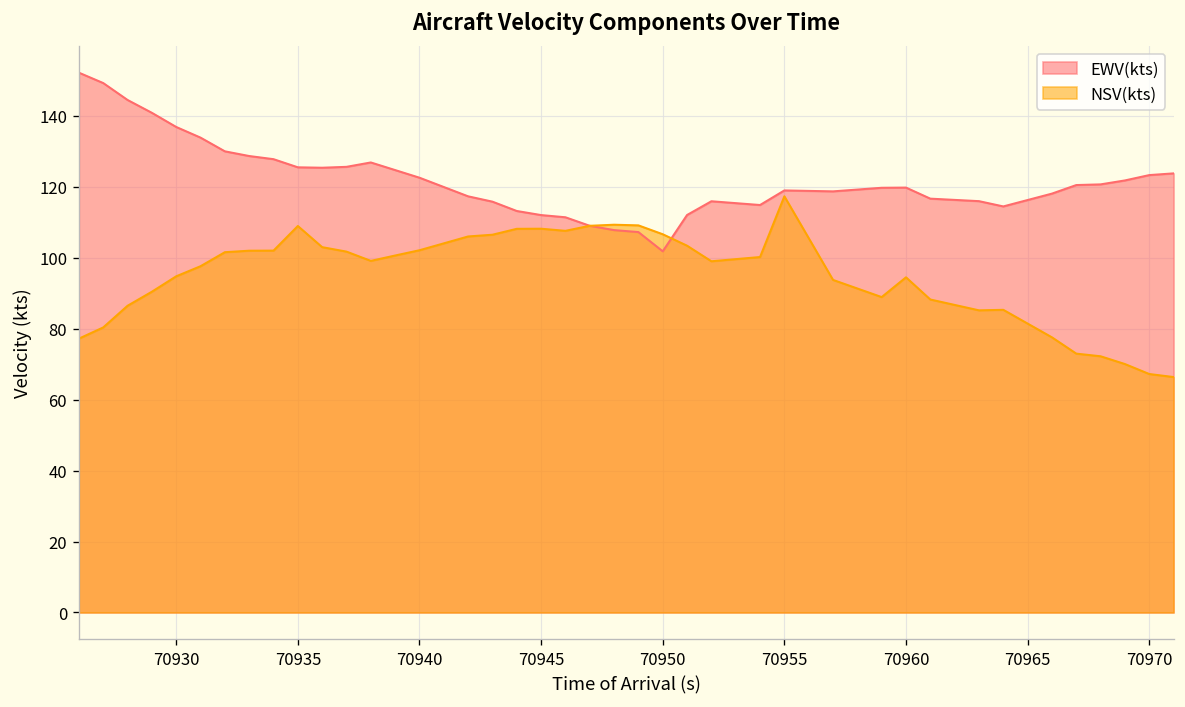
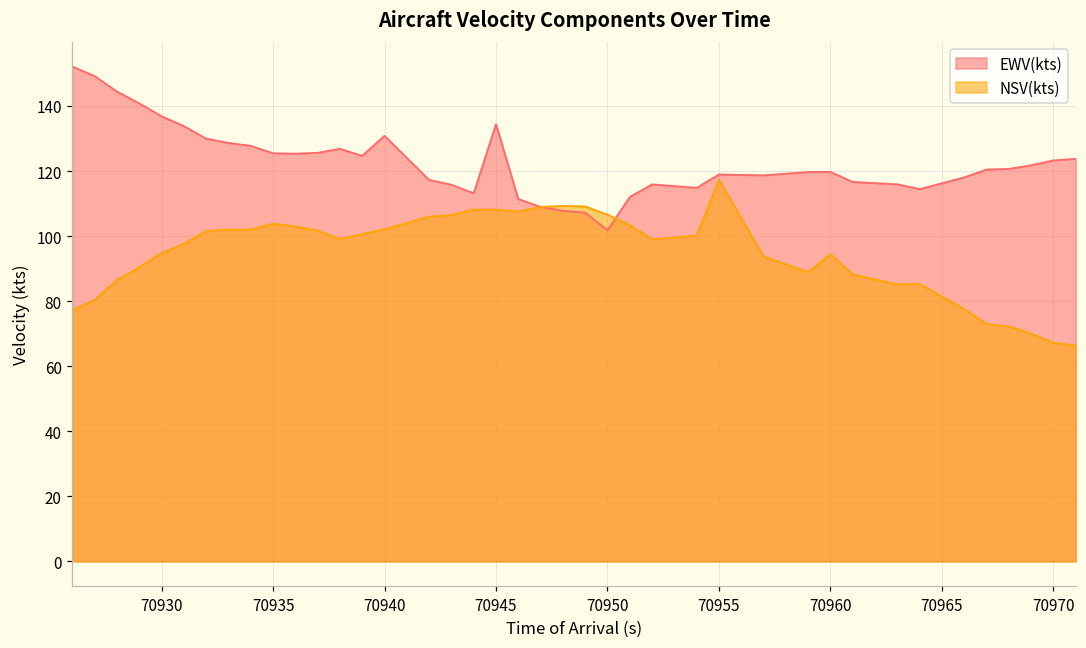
  {
    "EWV(kts)": {
      "70930": 137,
      "70935": 125,
-     "70940": 123,
-     "70945": 112,
+     "70940": 131,
+     "70945": 134,
      "70950": 102,
      "70955": 119,
      "70960": 120,
      "70970": 123
    },
    "NSV(kts)": {
      "70930": 95,
-     "70935": 109,
+     "70935": 104,
      "70940": 102,
      "70945": 108,
      "70950": 107,
      "70955": 117,
      "70960": 94,
      "70970": 67
    }
  }
